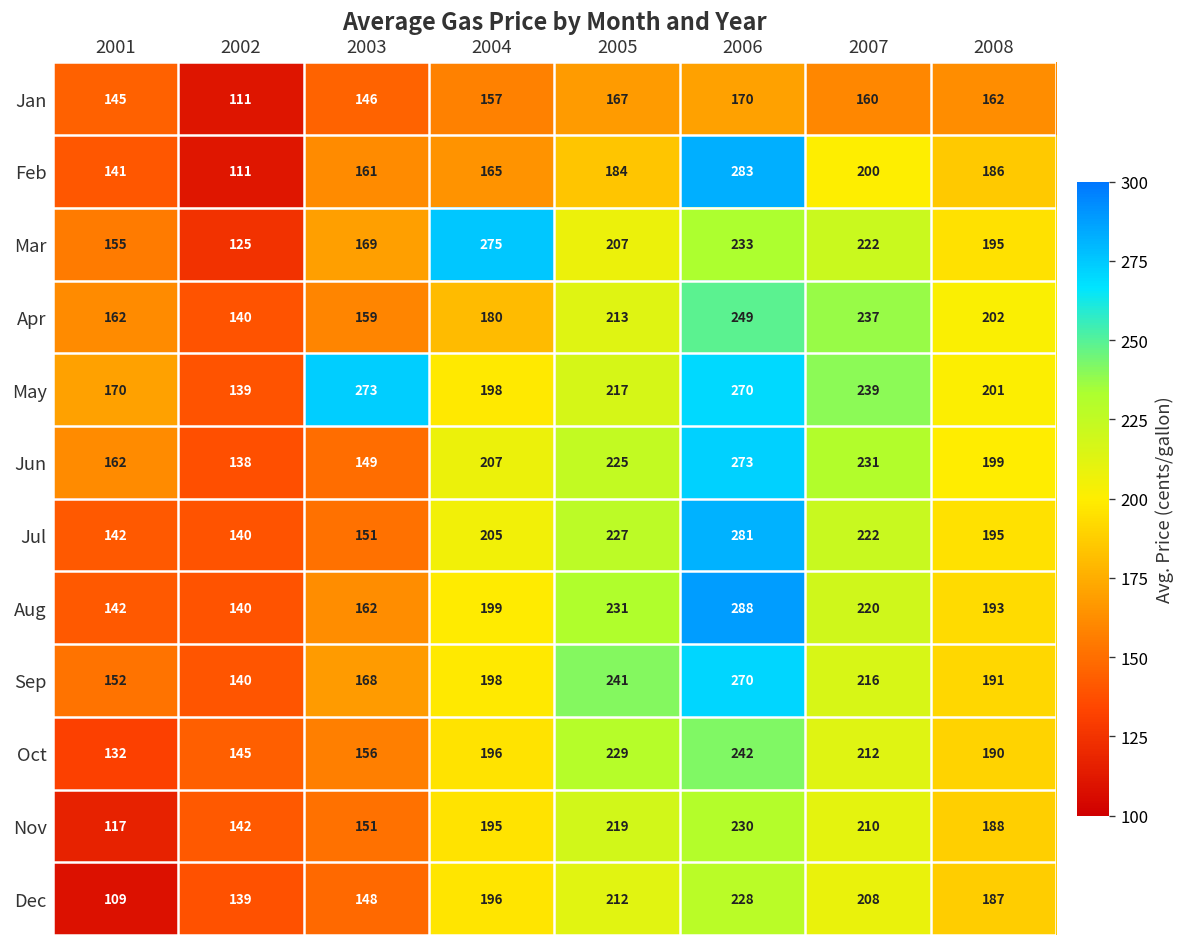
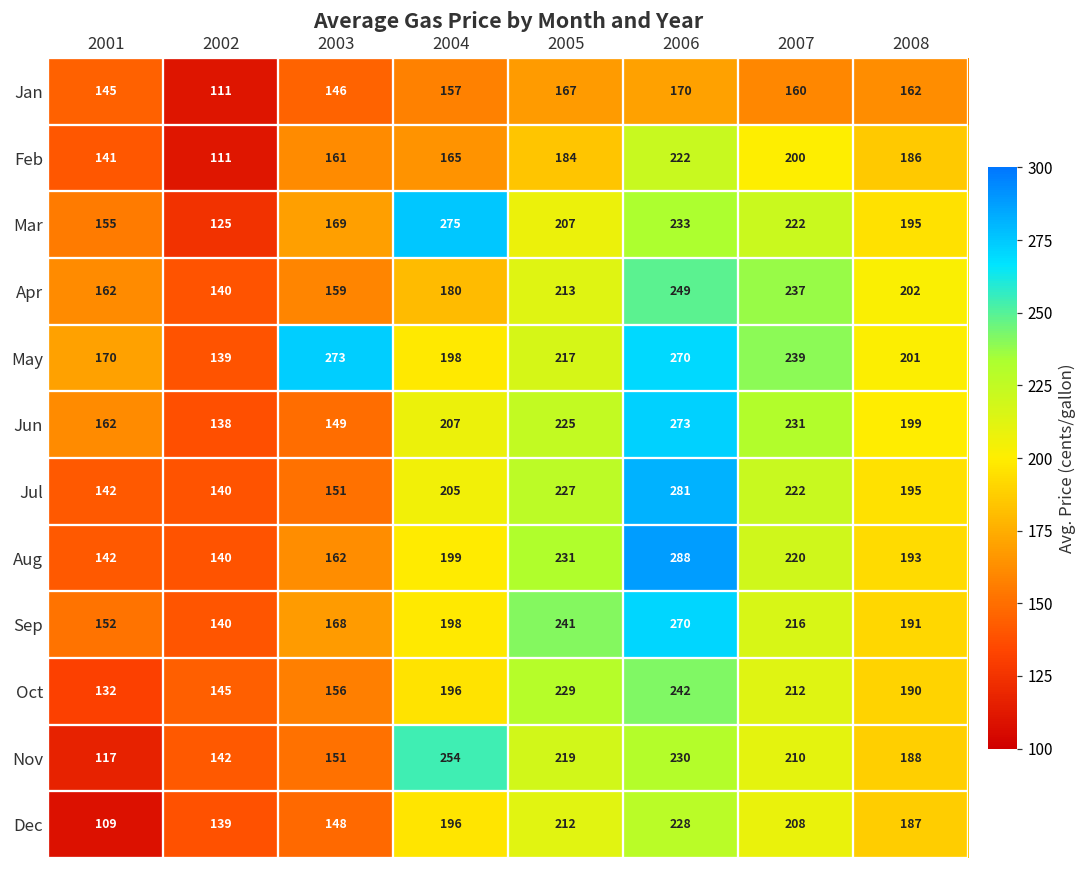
  {
    "Jan": {
      "2001": 145,
      "2002": 111,
      "2003": 146,
      "2004": 157,
      "2005": 167,
      "2006": 170,
      "2007": 160,
      "2008": 162
    },
    "Feb": {
      "2001": 141,
      "2002": 111,
      "2003": 161,
      "2004": 165,
      "2005": 184,
-     "2006": 283,
+     "2006": 222,
      "2007": 200,
      "2008": 186
    },
    "Mar": {
      "2001": 155,
      "2002": 125,
      "2003": 169,
      "2004": 275,
      "2005": 207,
      "2006": 233,
      "2007": 222,
      "2008": 195
    },
    "Apr": {
      "2001": 162,
      "2002": 140,
      "2003": 159,
      "2004": 180,
      "2005": 213,
      "2006": 249,
      "2007": 237,
      "2008": 202
    },
    "May": {
      "2001": 170,
      "2002": 139,
      "2003": 273,
      "2004": 198,
      "2005": 217,
      "2006": 270,
      "2007": 239,
      "2008": 201
    },
    "Jun": {
      "2001": 162,
      "2002": 138,
      "2003": 149,
      "2004": 207,
      "2005": 225,
      "2006": 273,
      "2007": 231,
      "2008": 199
    },
    "Jul": {
      "2001": 142,
      "2002": 140,
      "2003": 151,
      "2004": 205,
      "2005": 227,
      "2006": 281,
      "2007": 222,
      "2008": 195
    },
    "Aug": {
      "2001": 142,
      "2002": 140,
      "2003": 162,
      "2004": 199,
      "2005": 231,
      "2006": 288,
      "2007": 220,
      "2008": 193
    },
    "Sep": {
      "2001": 152,
      "2002": 140,
      "2003": 168,
      "2004": 198,
      "2005": 241,
      "2006": 270,
      "2007": 216,
      "2008": 191
    },
    "Oct": {
      "2001": 132,
      "2002": 145,
      "2003": 156,
      "2004": 196,
      "2005": 229,
      "2006": 242,
      "2007": 212,
      "2008": 190
    },
    "Nov": {
      "2001": 117,
      "2002": 142,
      "2003": 151,
-     "2004": 195,
+     "2004": 254,
      "2005": 219,
      "2006": 230,
      "2007": 210,
      "2008": 188
    },
    "Dec": {
      "2001": 109,
      "2002": 139,
      "2003": 148,
      "2004": 196,
      "2005": 212,
      "2006": 228,
      "2007": 208,
      "2008": 187
    }
  }
